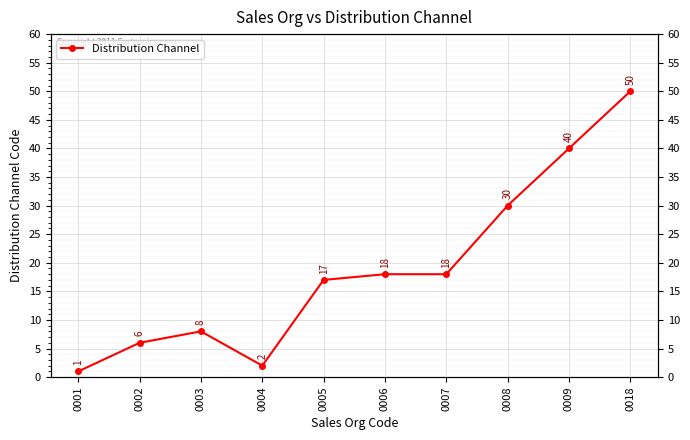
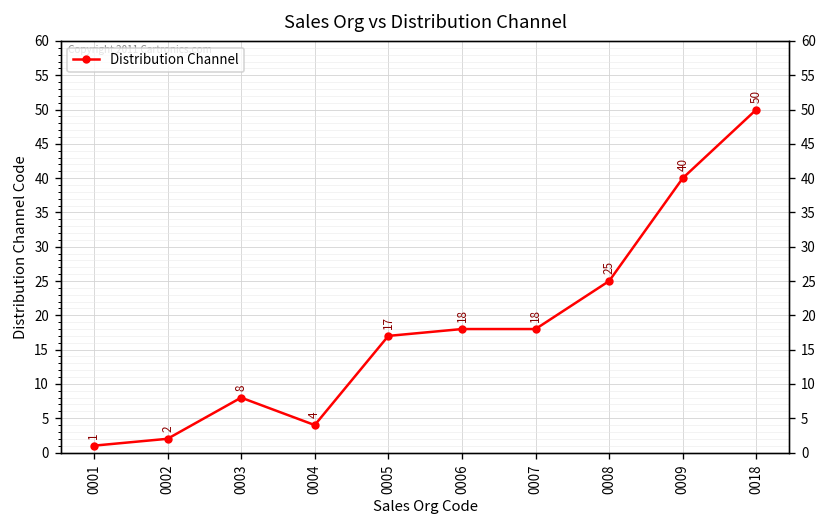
  {
    "0001": 1,
-   "0002": 6,
+   "0002": 2,
    "0003": 8,
-   "0004": 2,
+   "0004": 4,
    "0005": 17,
    "0006": 18,
    "0007": 18,
-   "0008": 30,
+   "0008": 25,
    "0009": 40,
    "0018": 50
  }
